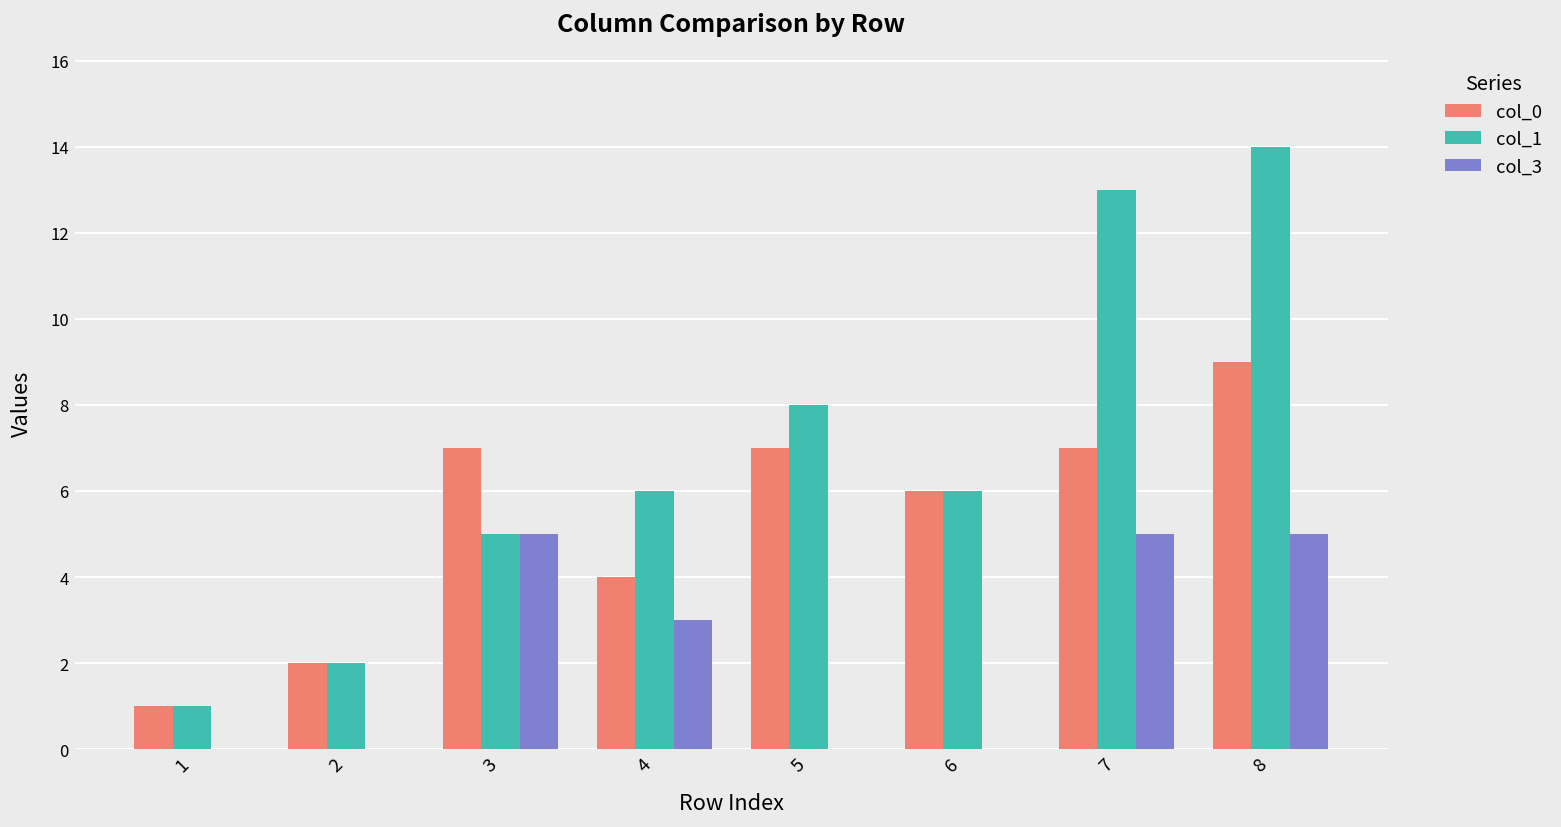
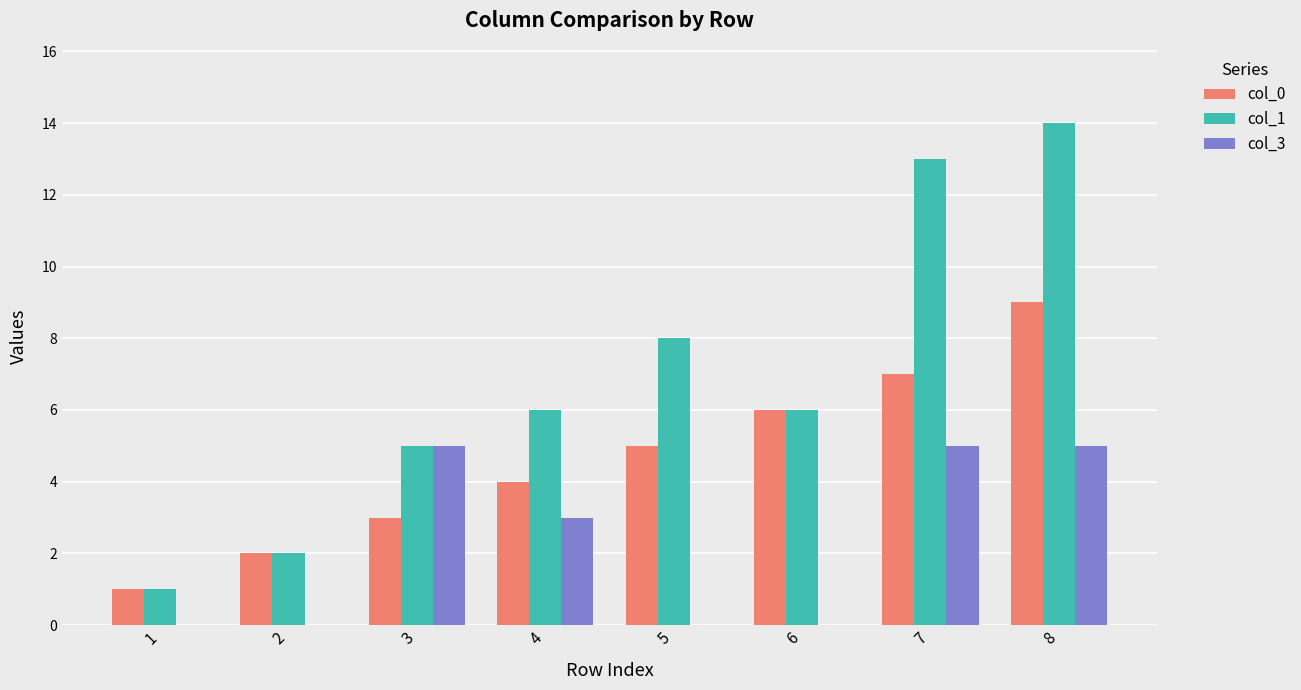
  {
    "col_0": {
      "1": 1,
      "2": 2,
-     "3": 7,
+     "3": 3,
      "4": 4,
-     "5": 7,
+     "5": 5,
      "6": 6,
      "7": 7,
      "8": 9
    },
    "col_1": {
      "1": 1,
      "2": 2,
      "3": 5,
      "4": 6,
      "5": 8,
      "6": 6,
      "7": 13,
      "8": 14
    },
    "col_3": {
      "1": 0,
      "2": 0,
      "3": 5,
      "4": 3,
      "5": 0,
      "6": 0,
      "7": 5,
      "8": 5
    }
  }
